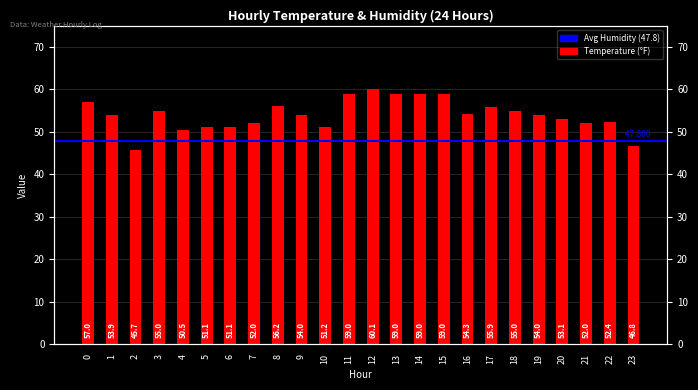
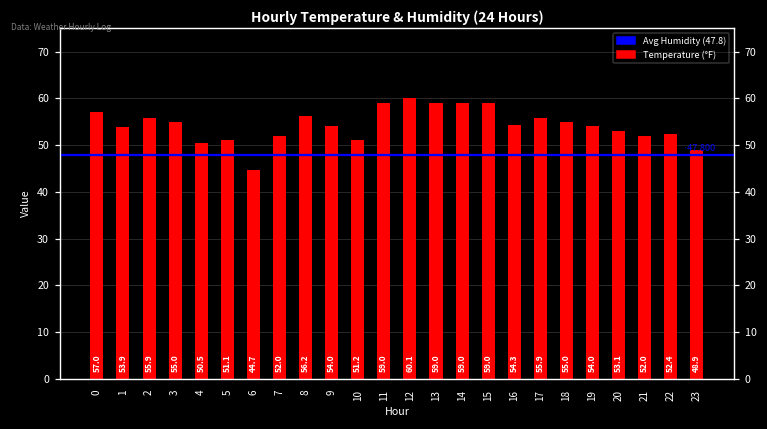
  {
    "0": 57.0,
    "1": 53.9,
-   "2": 45.7,
+   "2": 55.9,
    "3": 55.0,
    "4": 50.5,
    "5": 51.1,
-   "6": 51.1,
+   "6": 44.7,
    "7": 52.0,
    "8": 56.2,
    "9": 54.0,
    "10": 51.2,
    "11": 59.0,
    "12": 60.1,
    "13": 59.0,
    "14": 59.0,
    "15": 59.0,
    "16": 54.3,
    "17": 55.9,
    "18": 55.0,
    "19": 54.0,
    "20": 53.1,
    "21": 52.0,
    "22": 52.4,
-   "23": 46.8
+   "23": 48.9
  }
